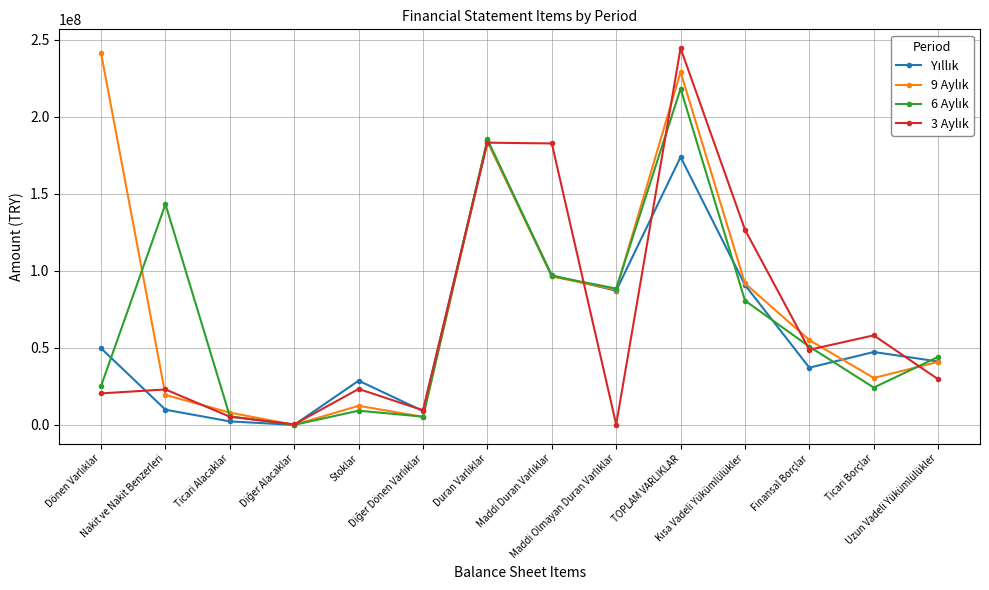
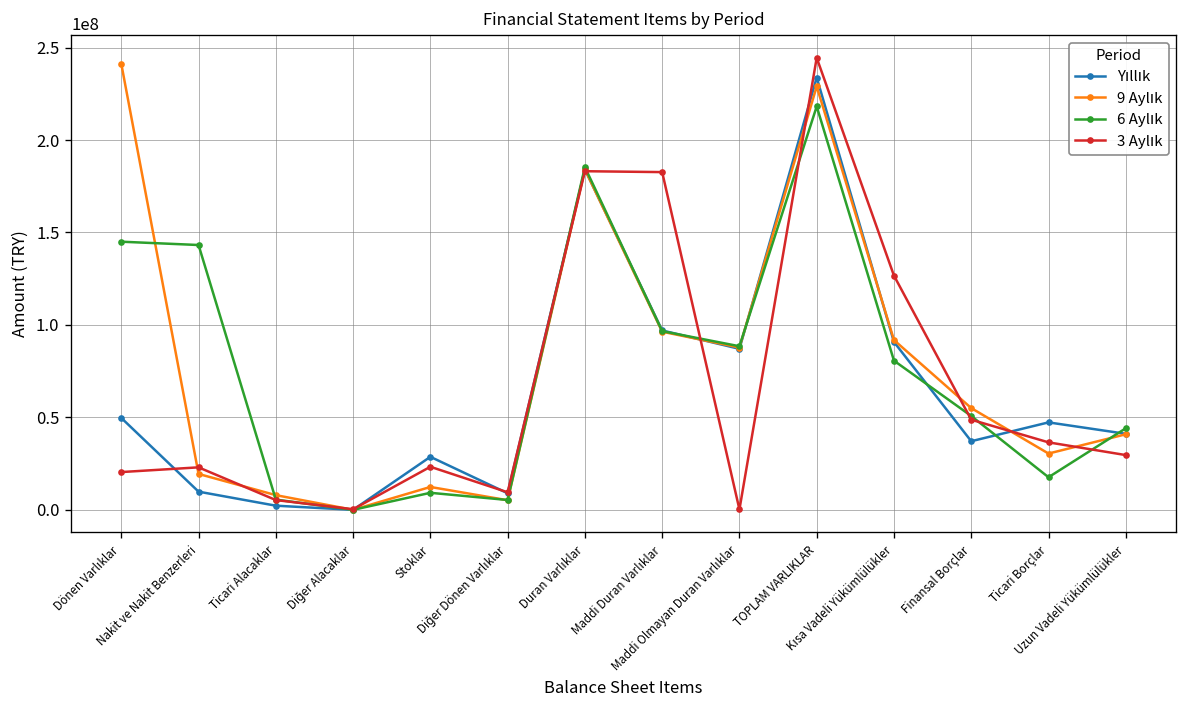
  {
    "Yıllık": {
      "Dönen Varlıklar": 50000000,
      "Nakit ve Nakit Benzerleri": 10000000,
      "Ticari Alacaklar": 2000000,
      "Stoklar": 29000000,
-     "TOPLAM VARLIKLAR": 174000000,
+     "TOPLAM VARLIKLAR": 234000000,
      "Finansal Borçlar": 37000000,
      "Ticari Borçlar": 47000000
    },
    "9 Aylık": {
      "Dönen Varlıklar": 241000000,
      "Nakit ve Nakit Benzerleri": 19000000,
      "Ticari Alacaklar": 8000000,
      "Stoklar": 12000000,
      "TOPLAM VARLIKLAR": 229000000,
      "Finansal Borçlar": 55000000,
      "Ticari Borçlar": 30000000
    },
    "6 Aylık": {
-     "Dönen Varlıklar": 25000000,
+     "Dönen Varlıklar": 145000000,
      "Nakit ve Nakit Benzerleri": 143000000,
      "Stoklar": 9000000,
      "TOPLAM VARLIKLAR": 218000000,
      "Kısa Vadeli Yükümlülükler": 81000000,
      "Finansal Borçlar": 51000000,
-     "Ticari Borçlar": 24000000,
+     "Ticari Borçlar": 18000000,
      "Uzun Vadeli Yükümlülükler": 44000000
    },
    "3 Aylık": {
      "Dönen Varlıklar": 20000000,
      "Nakit ve Nakit Benzerleri": 23000000,
      "Stoklar": 23000000,
      "Maddi Duran Varlıklar": 183000000,
      "Maddi Olmayan Duran Varlıklar": 0,
      "TOPLAM VARLIKLAR": 244000000,
      "Kısa Vadeli Yükümlülükler": 127000000,
      "Finansal Borçlar": 49000000,
-     "Ticari Borçlar": 58000000,
+     "Ticari Borçlar": 36000000,
      "Uzun Vadeli Yükümlülükler": 30000000
    }
  }
